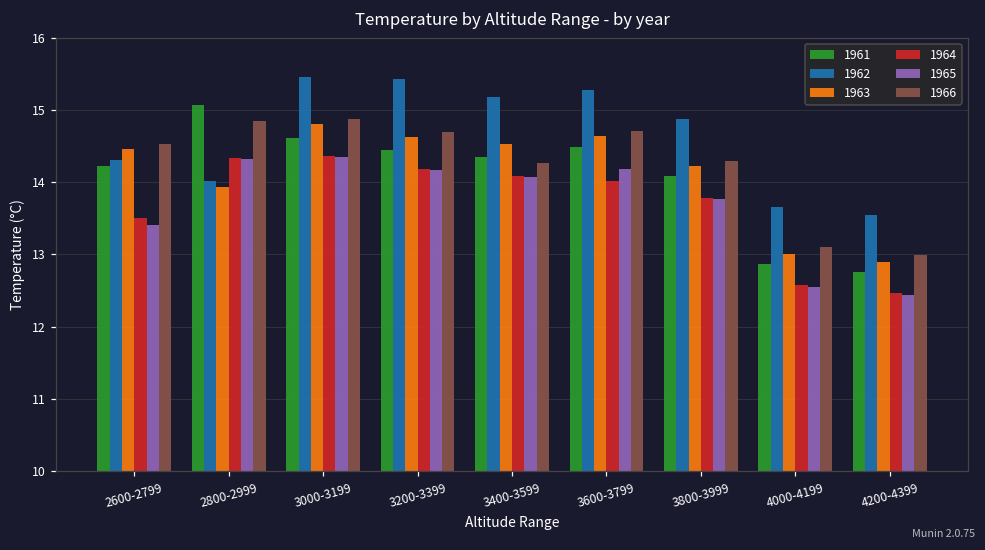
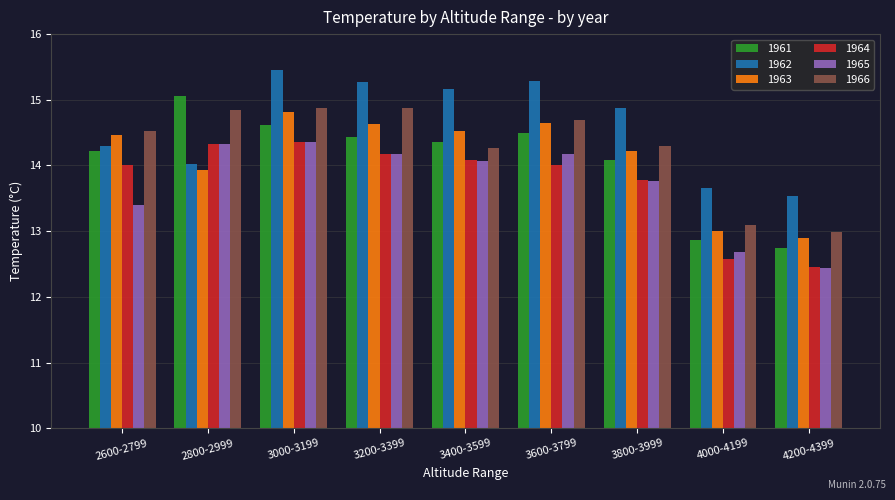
  {
    "1961": {
      "2600-2799": 14.2,
      "2800-2999": 15.1,
      "3000-3199": 14.6,
      "3200-3399": 14.4,
      "3400-3599": 14.4,
      "3600-3799": 14.5,
      "3800-3999": 14.1,
      "4000-4199": 12.9,
      "4200-4399": 12.8
    },
    "1962": {
      "2600-2799": 14.3,
      "2800-2999": 14.0,
      "3000-3199": 15.5,
-     "3200-3399": 15.4,
+     "3200-3399": 15.3,
      "3400-3599": 15.2,
      "3600-3799": 15.3,
      "3800-3999": 14.9,
      "4000-4199": 13.7,
      "4200-4399": 13.5
    },
    "1963": {
      "2600-2799": 14.5,
      "2800-2999": 13.9,
      "3000-3199": 14.8,
      "3200-3399": 14.6,
      "3400-3599": 14.5,
      "3600-3799": 14.6,
      "3800-3999": 14.2,
      "4000-4199": 13.0,
      "4200-4399": 12.9
    },
    "1964": {
-     "2600-2799": 13.5,
+     "2600-2799": 14.0,
      "2800-2999": 14.3,
      "3000-3199": 14.4,
      "3200-3399": 14.2,
      "3400-3599": 14.1,
      "3600-3799": 14.0,
      "3800-3999": 13.8,
      "4000-4199": 12.6,
      "4200-4399": 12.5
    },
    "1965": {
      "2600-2799": 13.4,
      "2800-2999": 14.3,
      "3000-3199": 14.4,
      "3200-3399": 14.2,
      "3400-3599": 14.1,
      "3600-3799": 14.2,
      "3800-3999": 13.8,
-     "4000-4199": 12.6,
+     "4000-4199": 12.7,
      "4200-4399": 12.4
    },
    "1966": {
      "2600-2799": 14.5,
      "2800-2999": 14.8,
      "3000-3199": 14.9,
-     "3200-3399": 14.7,
+     "3200-3399": 14.9,
      "3400-3599": 14.3,
      "3600-3799": 14.7,
      "3800-3999": 14.3,
      "4000-4199": 13.1,
      "4200-4399": 13.0
    }
  }
